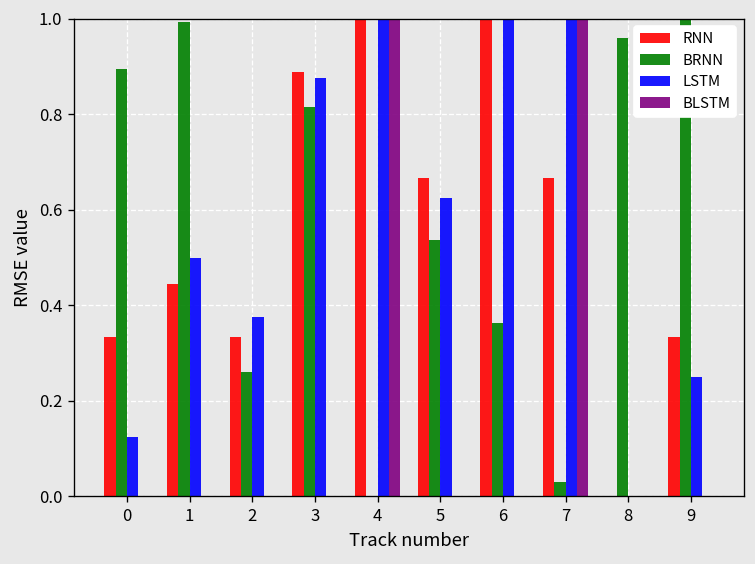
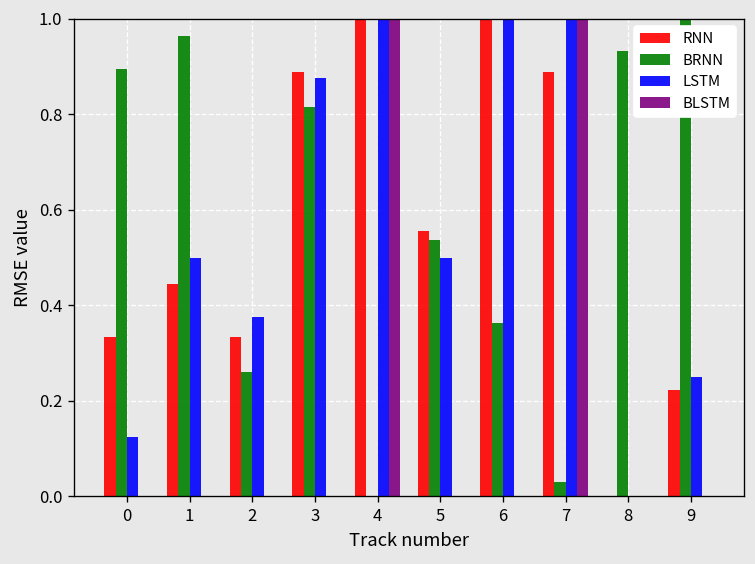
  {
    "RNN": {
      "0": 0.33,
      "1": 0.44,
      "2": 0.33,
      "3": 0.89,
      "4": 1.00,
-     "5": 0.67,
+     "5": 0.56,
      "6": 1.00,
-     "7": 0.67,
+     "7": 0.89,
      "8": 0.00,
-     "9": 0.33
+     "9": 0.22
    },
    "BRNN": {
      "0": 0.89,
-     "1": 0.99,
+     "1": 0.96,
      "2": 0.26,
      "3": 0.81,
      "4": 0.00,
      "5": 0.54,
      "6": 0.36,
      "7": 0.03,
-     "8": 0.96,
+     "8": 0.93,
      "9": 1.00
    },
    "LSTM": {
      "0": 0.13,
      "1": 0.50,
      "2": 0.38,
      "3": 0.88,
      "4": 1.00,
-     "5": 0.63,
+     "5": 0.50,
      "6": 1.00,
      "7": 1.00,
      "8": 0.00,
      "9": 0.25
    },
    "BLSTM": {
      "0": 0.00,
      "1": 0.00,
      "2": 0.00,
      "3": 0.00,
      "4": 1.00,
      "5": 0.00,
      "6": 0.00,
      "7": 1.00,
      "8": 0.00,
      "9": 0.00
    }
  }
